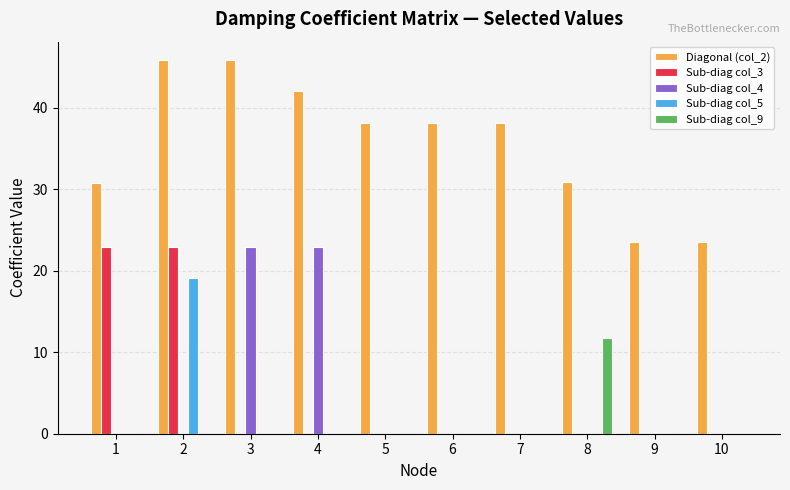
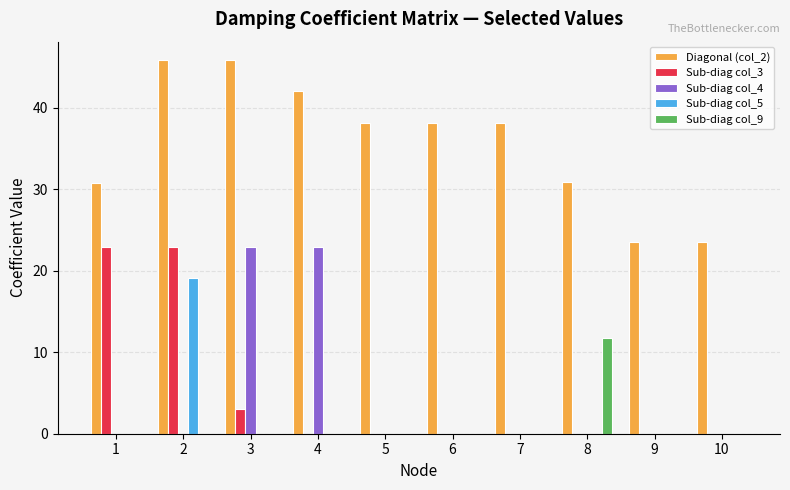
  {
    "Diagonal (col_2)": {
      "1": 31,
      "2": 46,
      "3": 46,
      "4": 42,
      "5": 38,
      "6": 38,
      "7": 38,
      "8": 31,
      "9": 24,
      "10": 24
    },
    "Sub-diag col_3": {
      "1": 23,
      "2": 23,
-     "3": 0,
+     "3": 3,
      "4": 0,
      "5": 0,
      "6": 0,
      "7": 0,
      "8": 0,
      "9": 0,
      "10": 0
    },
    "Sub-diag col_4": {
      "1": 0,
      "2": 0,
      "3": 23,
      "4": 23,
      "5": 0,
      "6": 0,
      "7": 0,
      "8": 0,
      "9": 0,
      "10": 0
    },
    "Sub-diag col_5": {
      "1": 0,
      "2": 19,
      "3": 0,
      "4": 0,
      "5": 0,
      "6": 0,
      "7": 0,
      "8": 0,
      "9": 0,
      "10": 0
    },
    "Sub-diag col_9": {
      "1": 0,
      "2": 0,
      "3": 0,
      "4": 0,
      "5": 0,
      "6": 0,
      "7": 0,
      "8": 12,
      "9": 0,
      "10": 0
    }
  }
